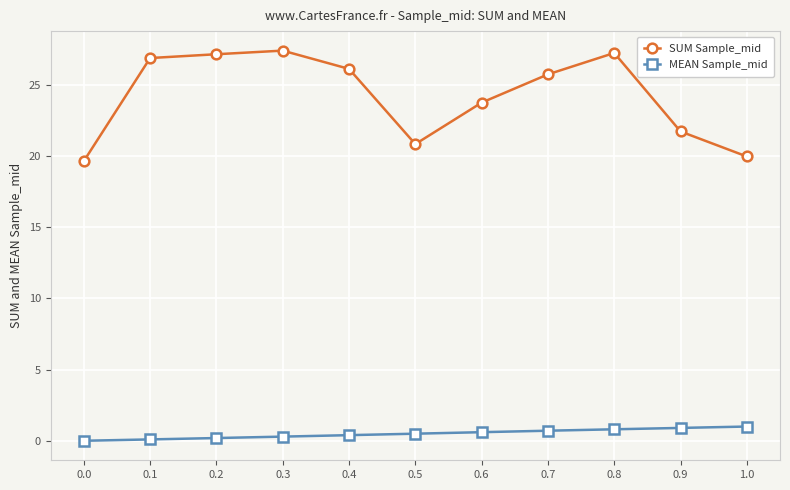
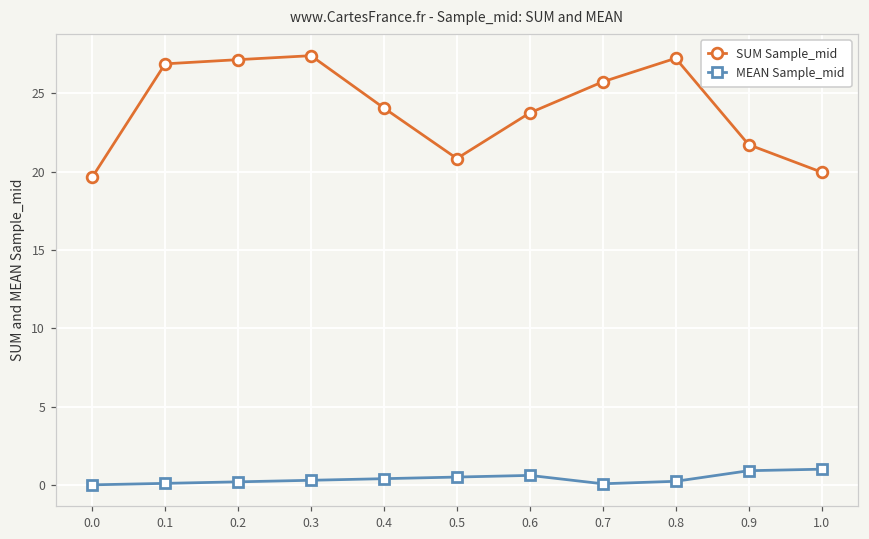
  {
    "SUM Sample_mid": {
      "0.0": 19.6,
      "0.1": 26.9,
      "0.2": 27.2,
      "0.3": 27.4,
-     "0.4": 26.1,
+     "0.4": 24.1,
      "0.5": 20.8,
      "0.6": 23.8,
      "0.7": 25.7,
      "0.8": 27.2,
      "0.9": 21.7,
      "1.0": 20.0
    },
    "MEAN Sample_mid": {
      "0.0": 0.0,
      "0.1": 0.1,
      "0.2": 0.2,
      "0.3": 0.3,
      "0.4": 0.4,
      "0.5": 0.5,
      "0.6": 0.6,
-     "0.7": 0.7,
-     "0.8": 0.8,
+     "0.7": 0.1,
+     "0.8": 0.2,
      "0.9": 0.9,
      "1.0": 1.0
    }
  }
